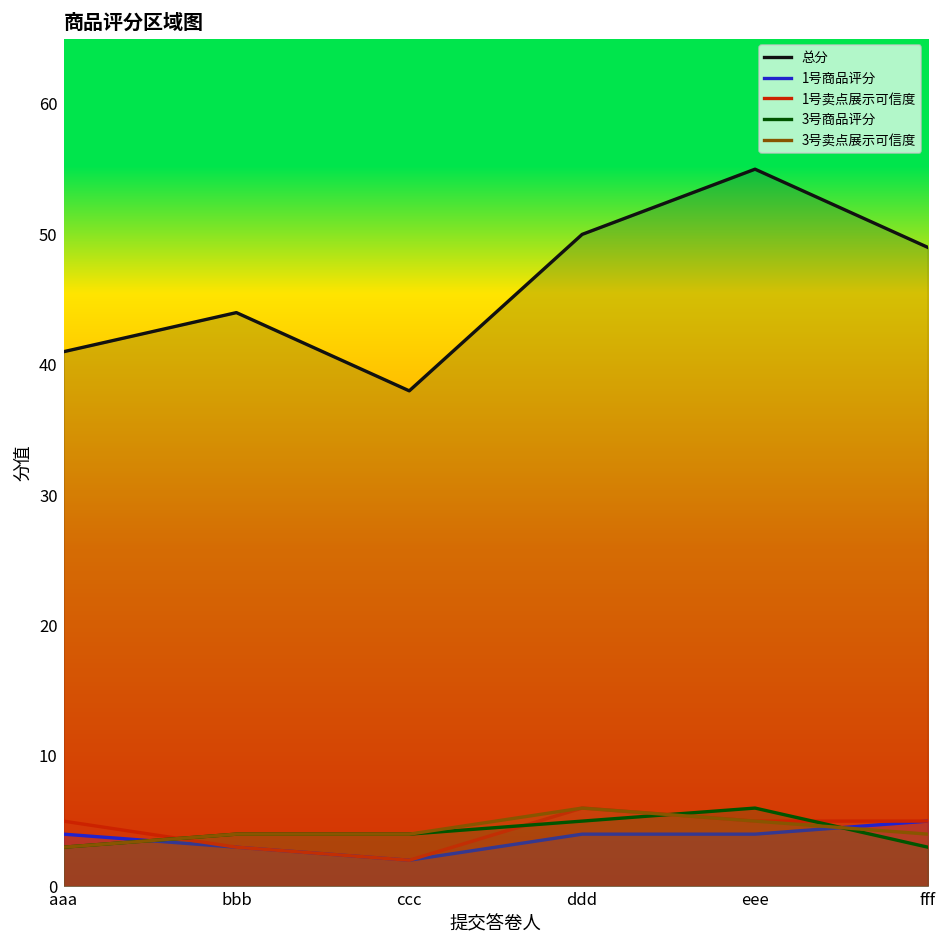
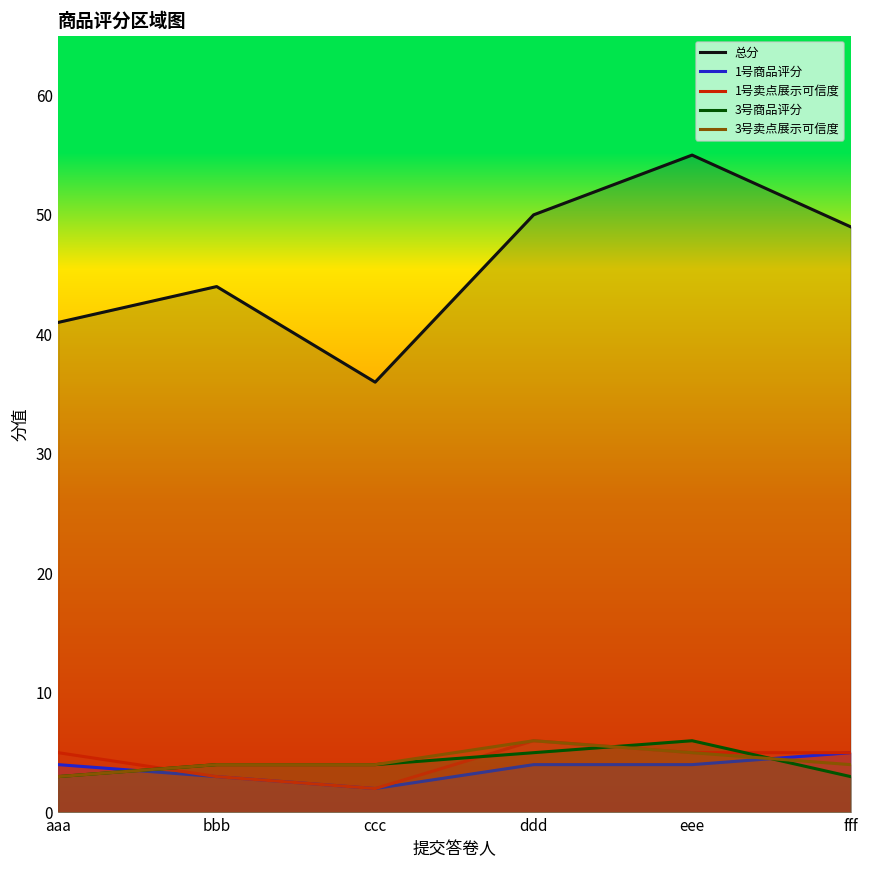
  {
    "总分": {
      "aaa": 41,
      "bbb": 44,
-     "ccc": 38,
+     "ccc": 36,
      "ddd": 50,
      "eee": 55,
      "fff": 49
    },
    "1号商品评分": {
      "aaa": 4,
      "ddd": 4,
      "eee": 4
    },
    "1号卖点展示可信度": {
      "aaa": 5
    },
    "3号商品评分": {
      "ddd": 5,
      "eee": 6,
      "fff": 3
    },
    "3号卖点展示可信度": {
      "fff": 4
    }
  }
